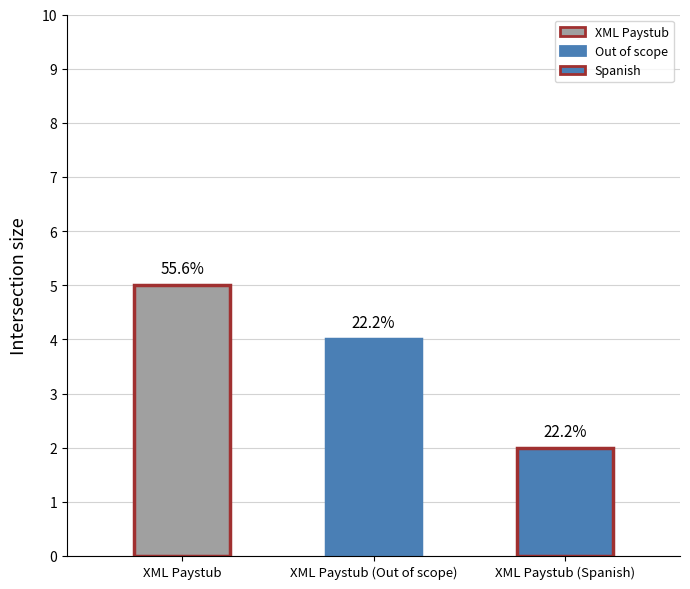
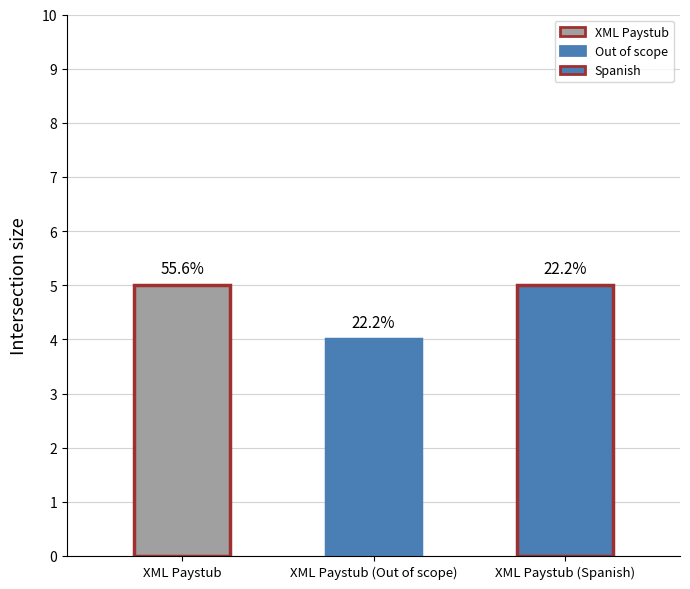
  {
-   "XML Paystub (Spanish)": 2
+   "XML Paystub (Spanish)": 5
  }
